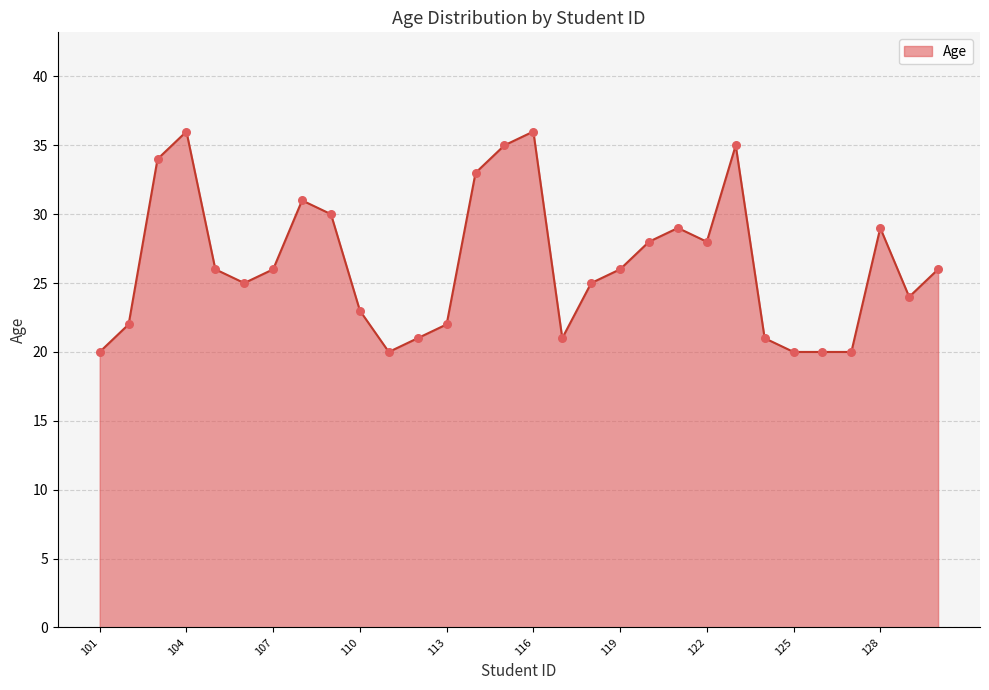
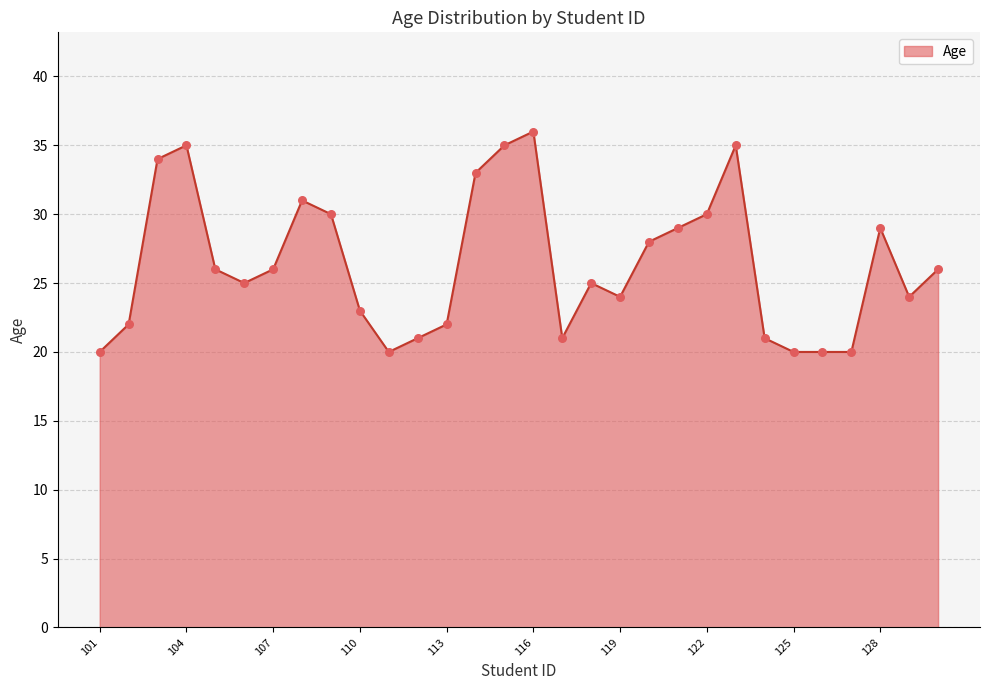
  {
    "101": 20,
-   "104": 36,
+   "104": 35,
    "107": 26,
    "110": 23,
    "113": 22,
    "116": 36,
-   "119": 26,
-   "122": 28,
+   "119": 24,
+   "122": 30,
    "125": 20,
    "128": 29
  }
